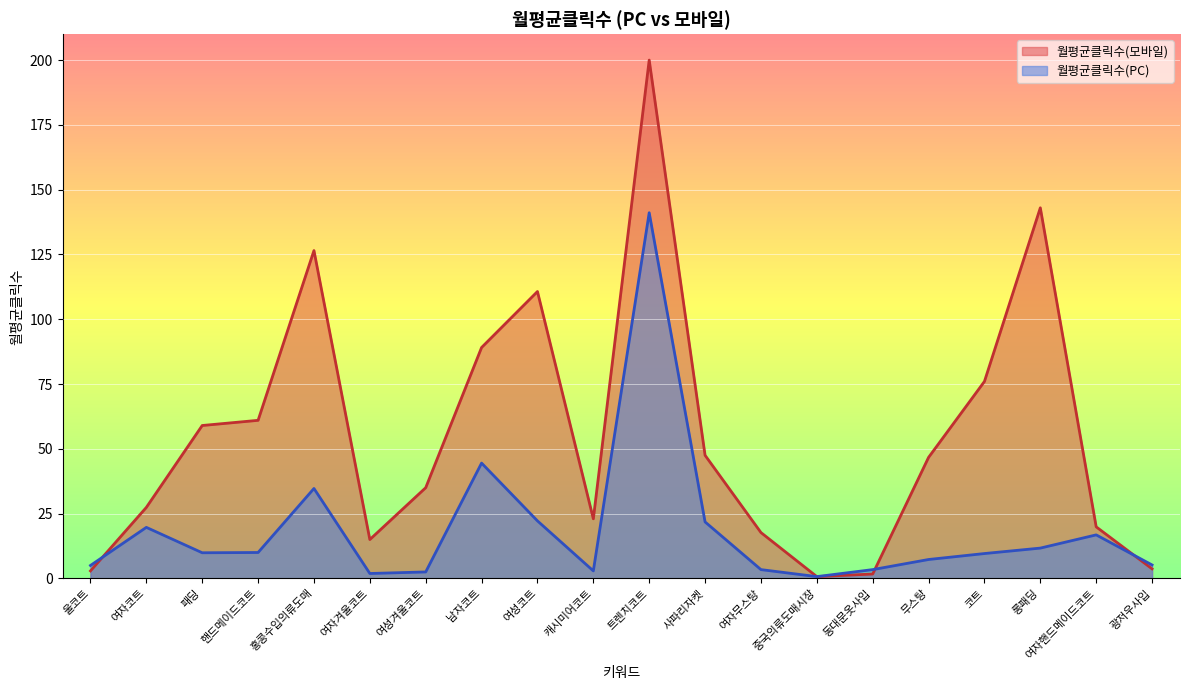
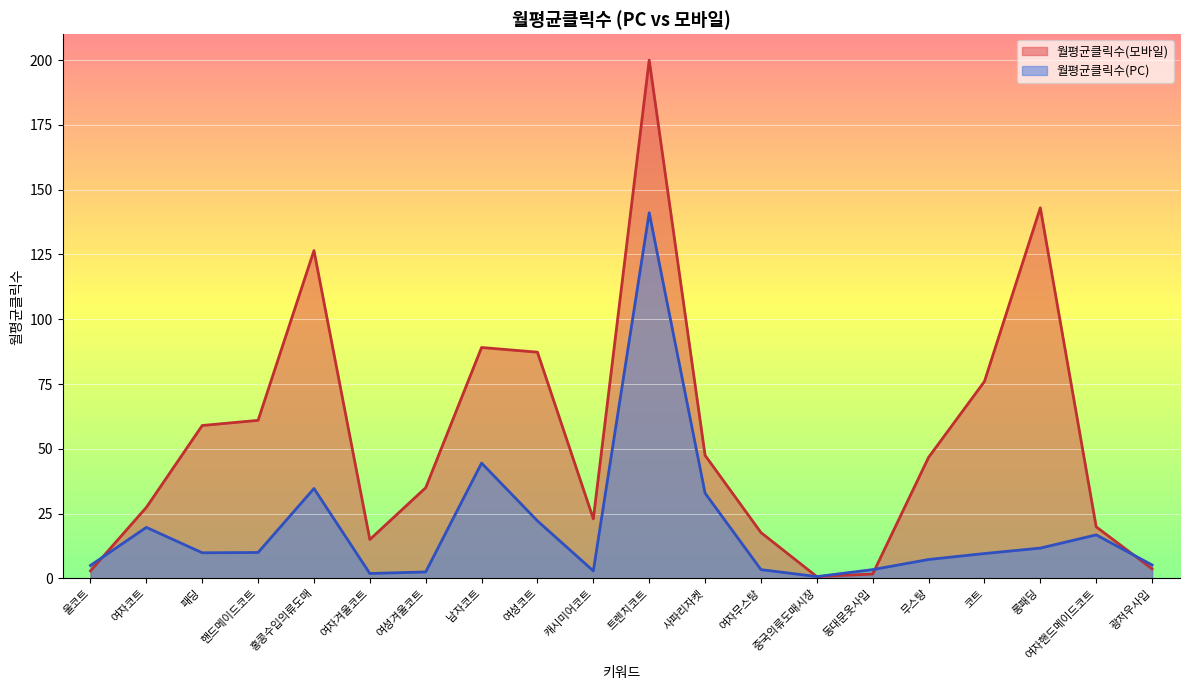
  {
    "월평균클릭수(모바일)": {
      "울코트": 3,
      "여자코트": 27,
      "패딩": 59,
      "핸드메이드코트": 61,
      "홍콩수입의류도매": 127,
      "여자겨울코트": 15,
      "여성겨울코트": 35,
      "남자코트": 89,
-     "여성코트": 111,
+     "여성코트": 87,
      "캐시미어코트": 23,
      "트렌치코트": 200,
      "사파리자켓": 48,
      "여자무스탕": 18,
      "동대문옷사입": 2,
      "무스탕": 47,
      "코트": 76,
      "롱패딩": 143,
      "여자핸드메이드코트": 20,
      "광저우사입": 4
    },
    "월평균클릭수(PC)": {
      "울코트": 5,
      "여자코트": 20,
      "패딩": 10,
      "핸드메이드코트": 10,
      "홍콩수입의류도매": 35,
      "여자겨울코트": 2,
      "여성겨울코트": 3,
      "남자코트": 45,
      "여성코트": 22,
      "캐시미어코트": 3,
      "트렌치코트": 141,
-     "사파리자켓": 22,
+     "사파리자켓": 33,
      "여자무스탕": 3,
      "동대문옷사입": 3,
      "무스탕": 7,
      "코트": 10,
      "롱패딩": 12,
      "여자핸드메이드코트": 17,
      "광저우사입": 5
    }
  }
